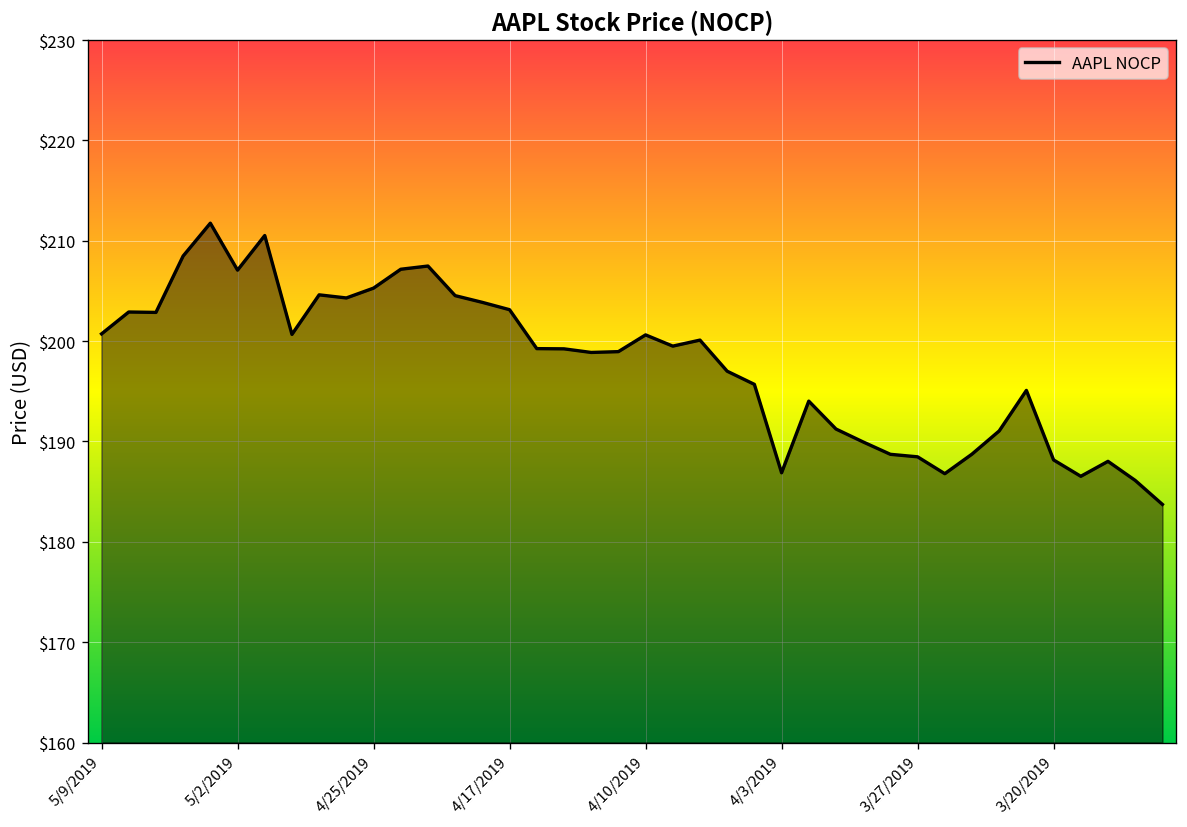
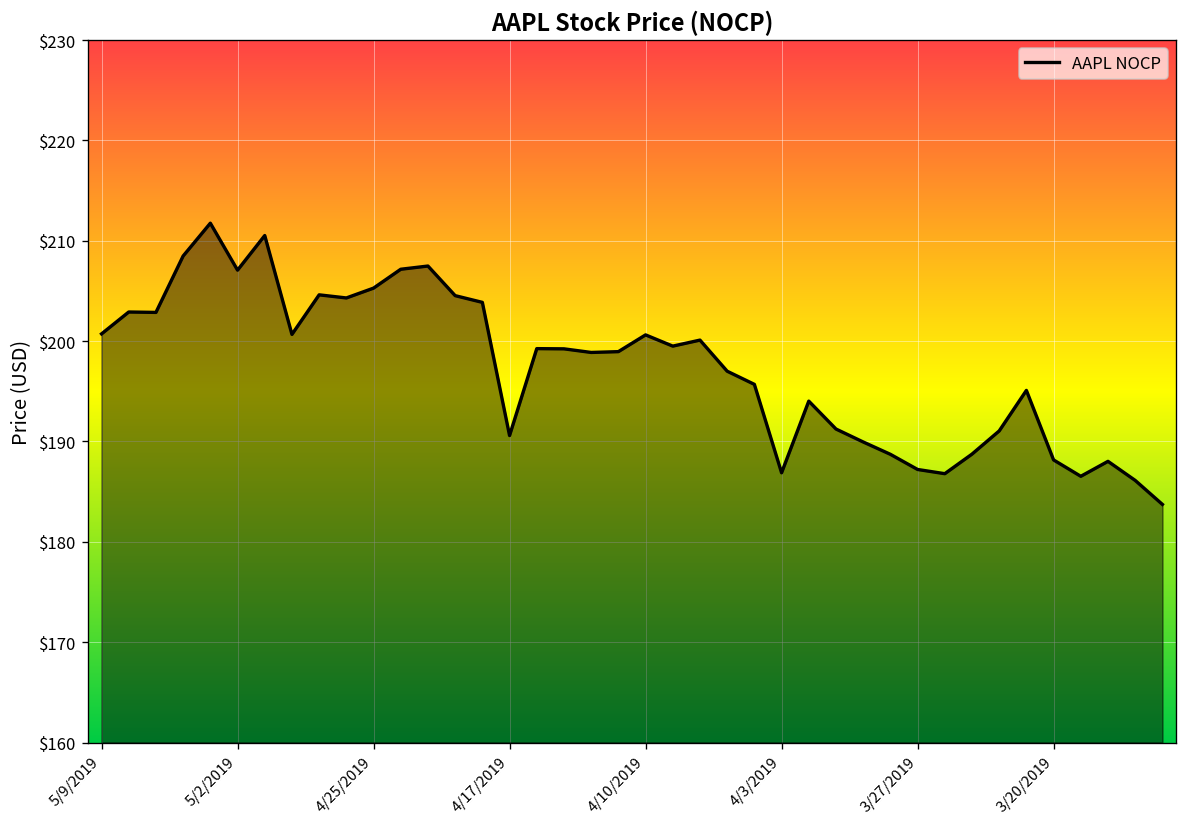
  {
    "5/9/2019": "$201",
    "5/2/2019": "$207",
    "4/25/2019": "$205",
-   "4/17/2019": "$203",
+   "4/17/2019": "$191",
    "4/10/2019": "$201",
    "4/3/2019": "$187",
-   "3/27/2019": "$188",
+   "3/27/2019": "$187",
    "3/20/2019": "$188"
  }
